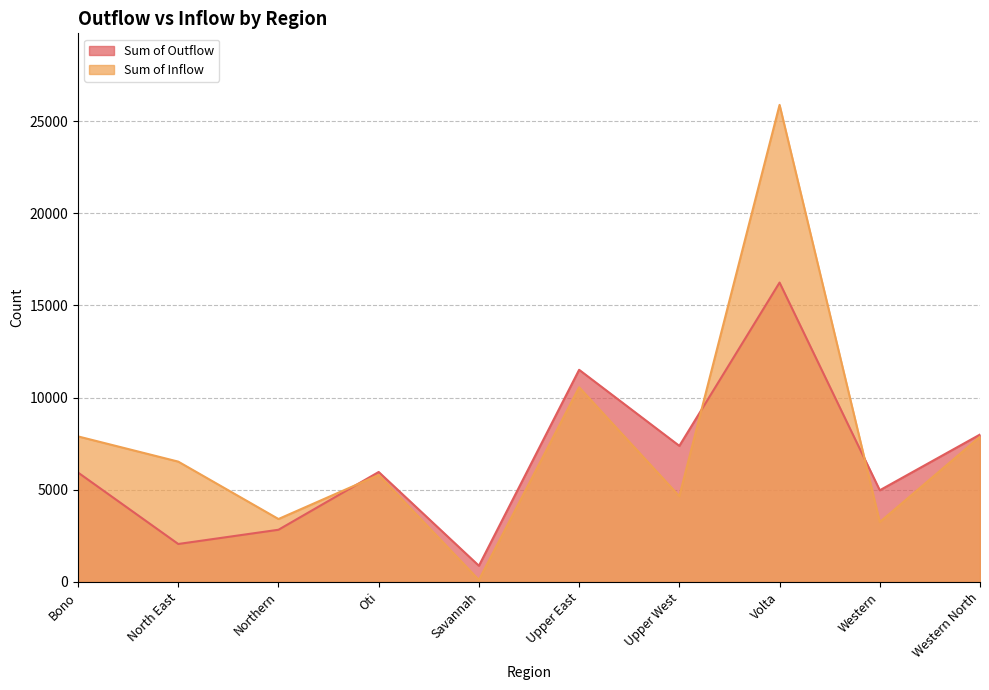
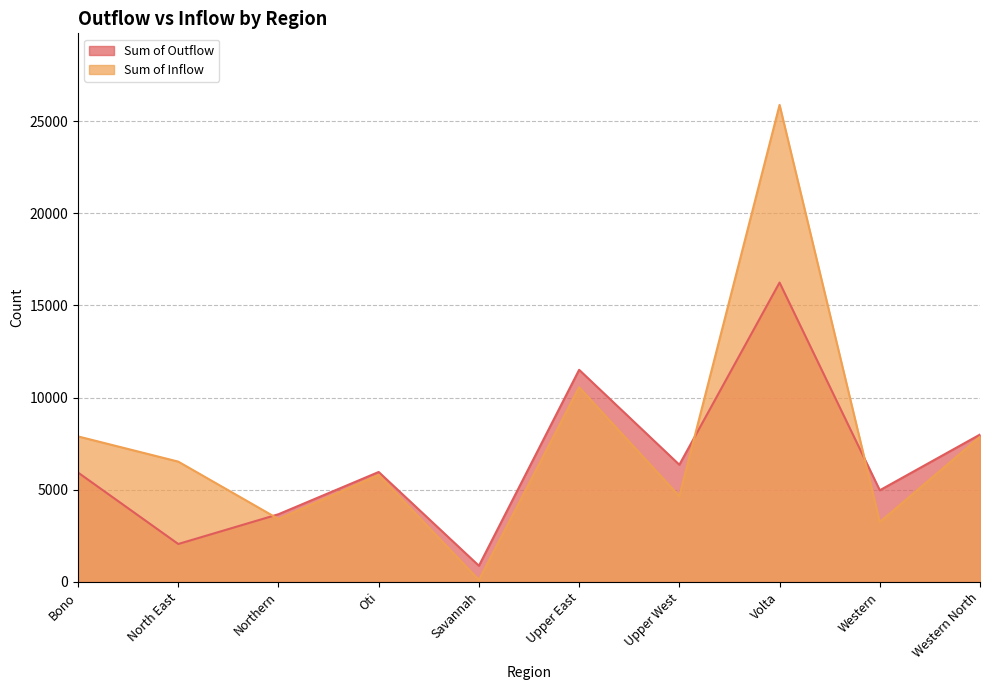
  {
    "Sum of Outflow": {
      "Bono": 5900,
      "North East": 2100,
-     "Northern": 2800,
+     "Northern": 3700,
      "Oti": 6000,
      "Savannah": 900,
      "Upper East": 11500,
-     "Upper West": 7400,
+     "Upper West": 6400,
      "Volta": 16200,
      "Western": 5000
    },
    "Sum of Inflow": {
      "Bono": 7900,
      "North East": 6500,
      "Northern": 3400,
      "Oti": 5800,
      "Savannah": 100,
      "Upper East": 10600,
      "Upper West": 4700,
      "Volta": 25900,
      "Western": 3200
    }
  }
